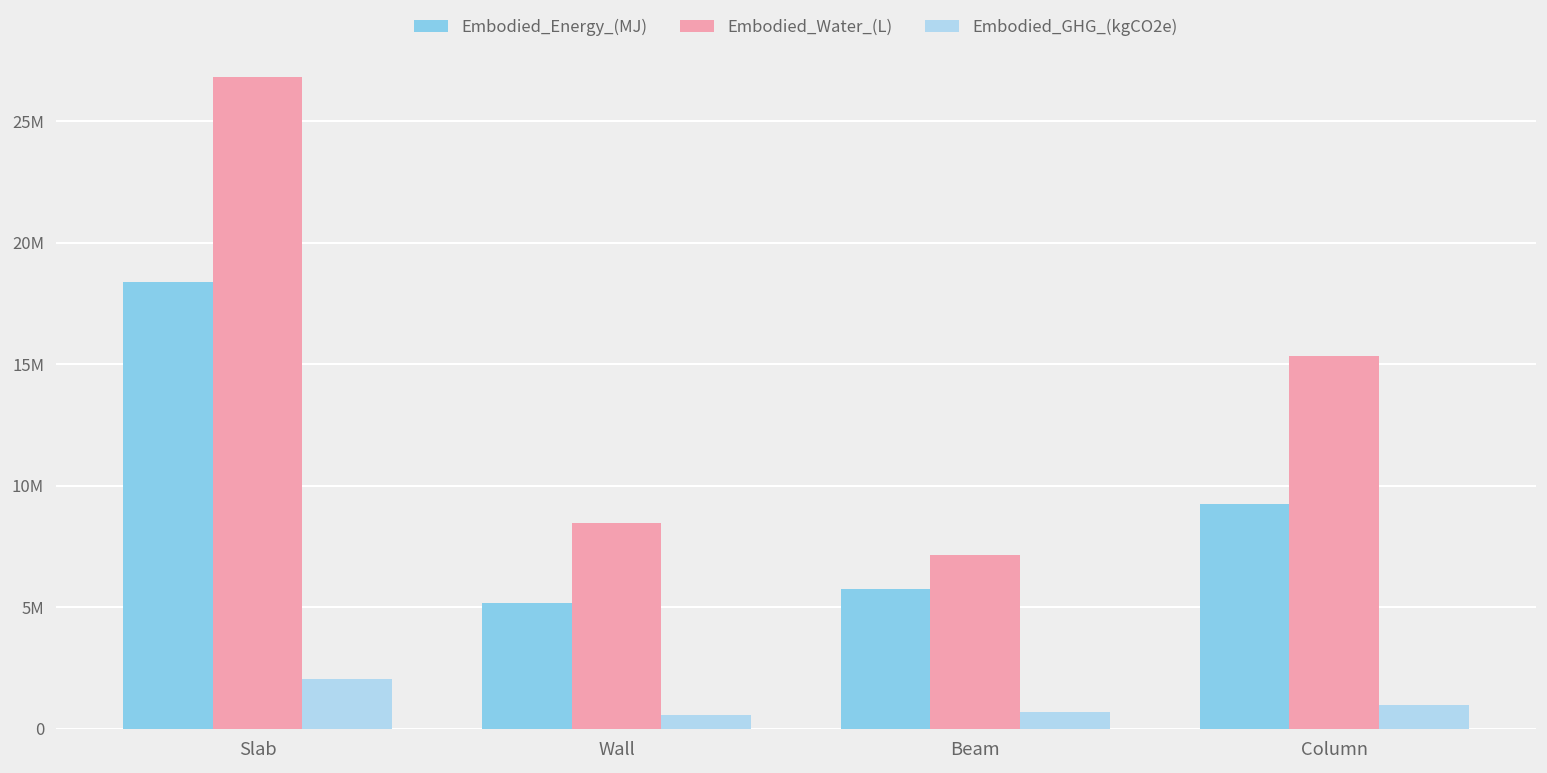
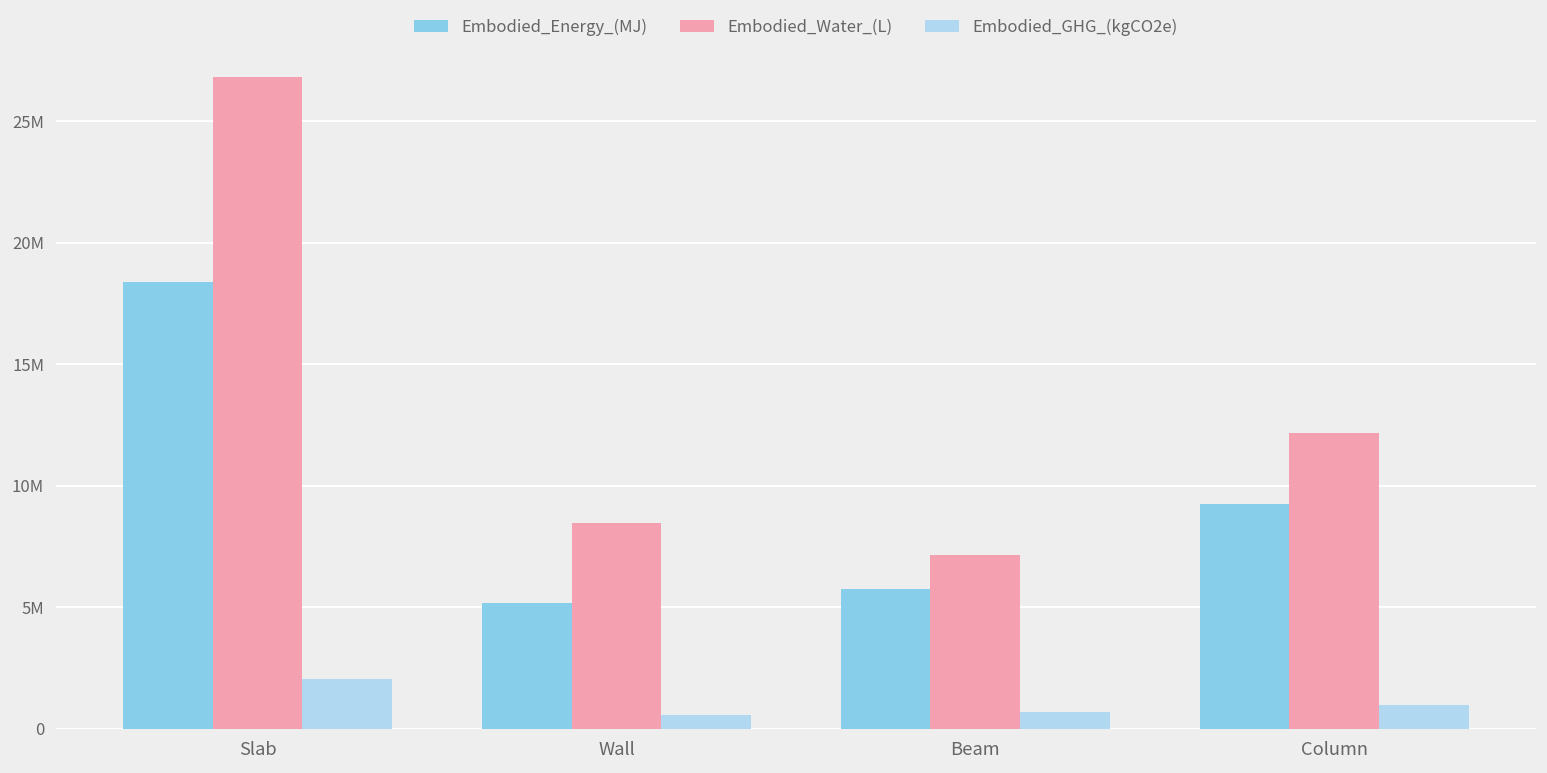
  {
    "Embodied_Water_(L)": {
      "Slab": 26800000,
      "Wall": 8500000,
      "Beam": 7100000,
-     "Column": 15300000
+     "Column": 12200000
    }
  }
